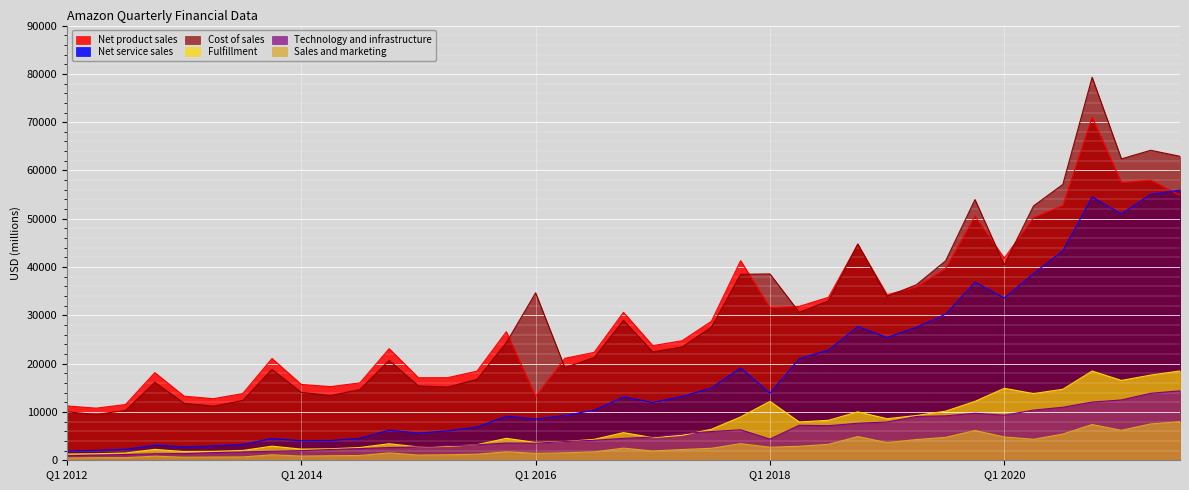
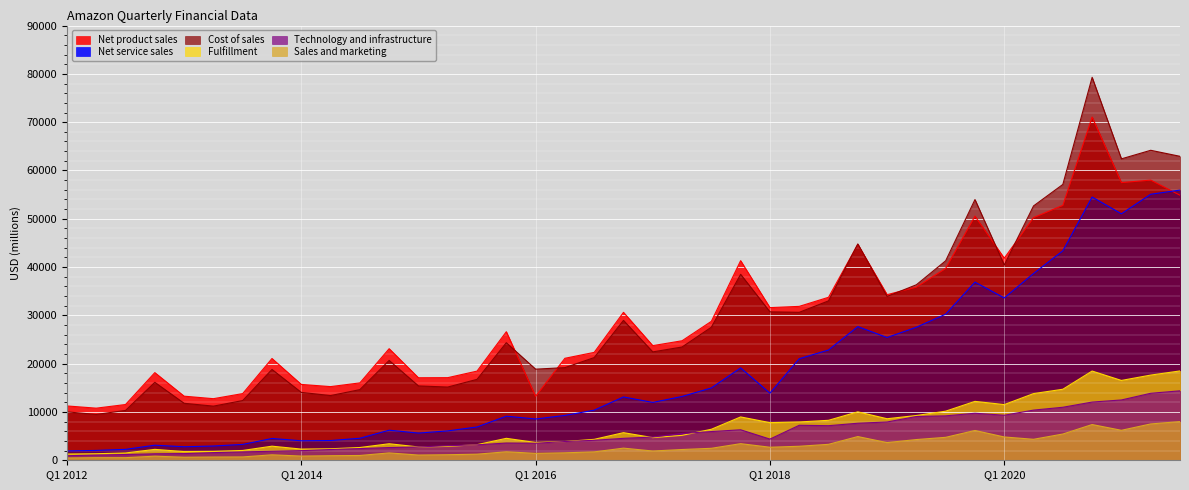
  {
    "Net product sales": {
      "Q1 2012": 11000,
      "Q1 2014": 16000,
      "Q1 2016": 13000,
      "Q1 2018": 32000,
      "Q1 2020": 42000
    },
    "Net service sales": {
      "Q1 2012": 2000,
      "Q1 2014": 4000,
      "Q1 2016": 9000,
      "Q1 2018": 14000,
      "Q1 2020": 34000
    },
    "Cost of sales": {
      "Q1 2012": 10000,
      "Q1 2014": 14000,
-     "Q1 2016": 35000,
-     "Q1 2018": 39000,
+     "Q1 2016": 19000,
+     "Q1 2018": 31000,
      "Q1 2020": 40000
    },
    "Fulfillment": {
-     "Q1 2018": 12000,
-     "Q1 2020": 15000
+     "Q1 2018": 8000,
+     "Q1 2020": 12000
    },
    "Technology and infrastructure": {
      "Q1 2018": 4000,
      "Q1 2020": 9000
    },
    "Sales and marketing": {
      "Q1 2014": 1000,
      "Q1 2016": 1000,
      "Q1 2018": 3000,
      "Q1 2020": 5000
    }
  }
